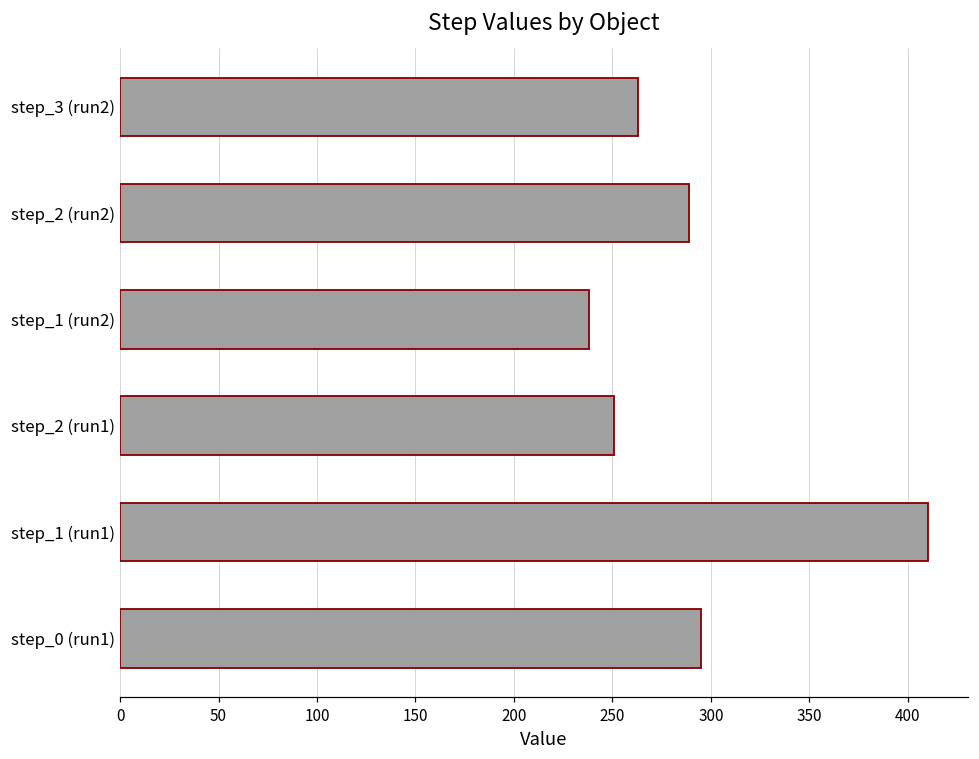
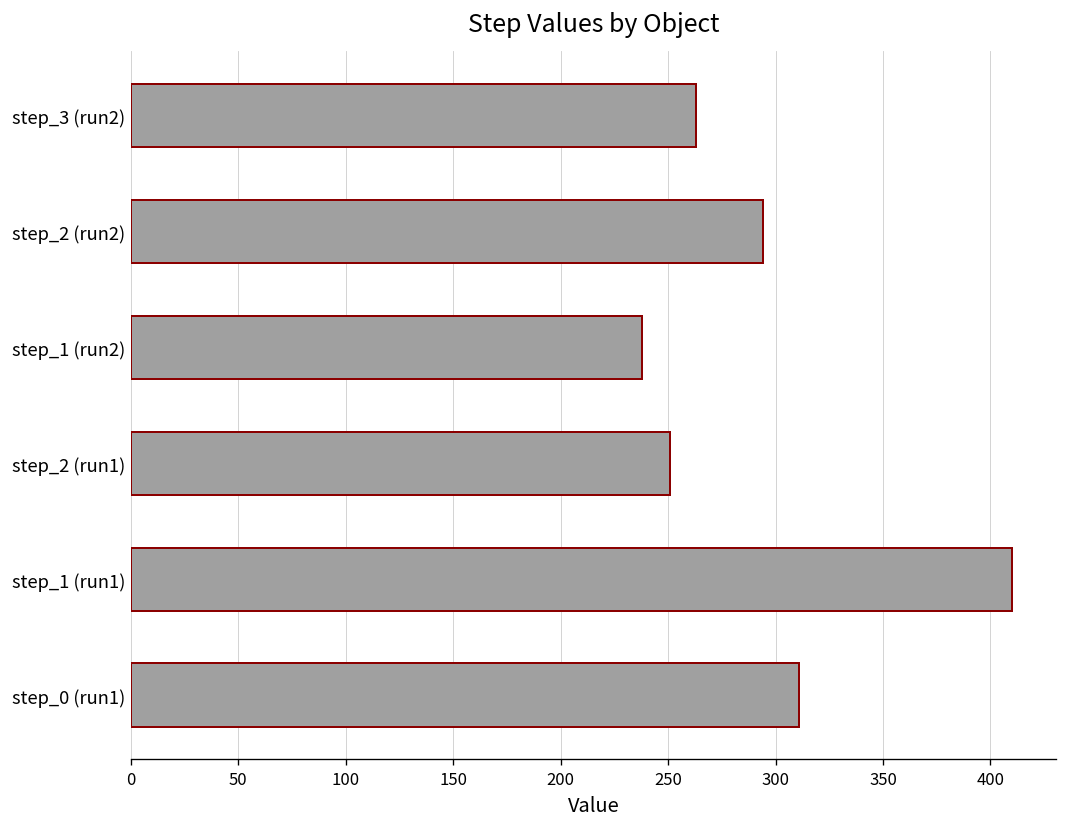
  {
    "step_3 (run2)": 263,
-   "step_2 (run2)": 289,
+   "step_2 (run2)": 294,
    "step_1 (run2)": 238,
    "step_2 (run1)": 251,
    "step_1 (run1)": 410,
-   "step_0 (run1)": 295
+   "step_0 (run1)": 311
  }
